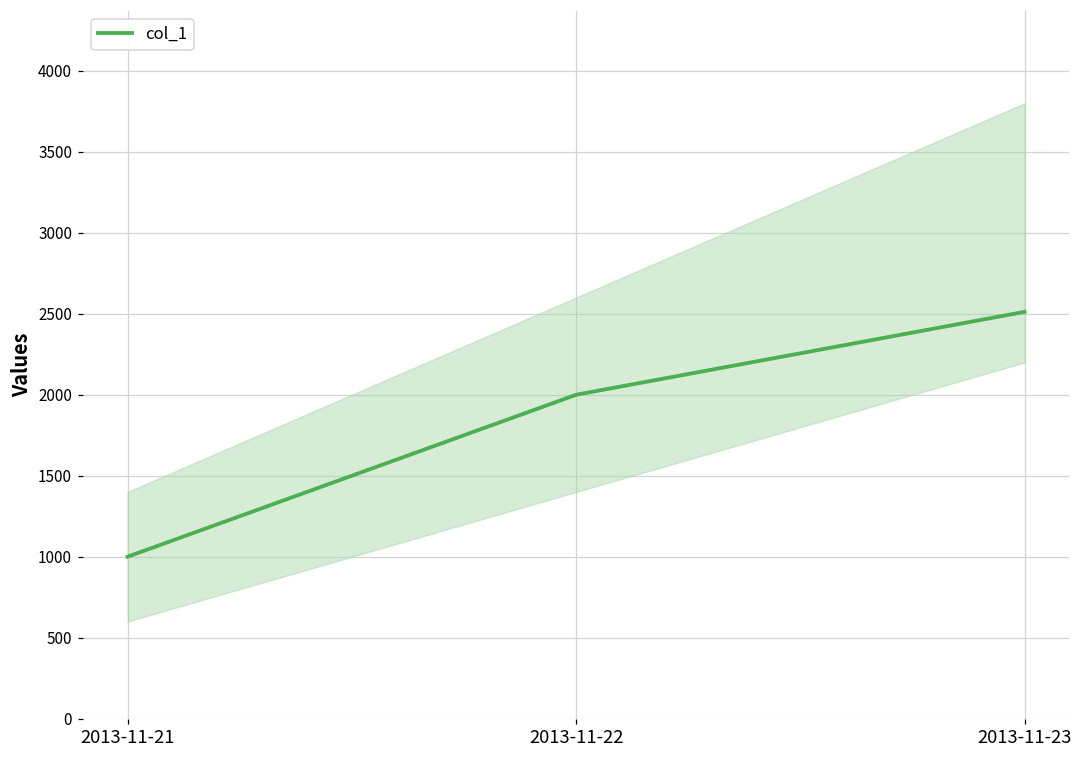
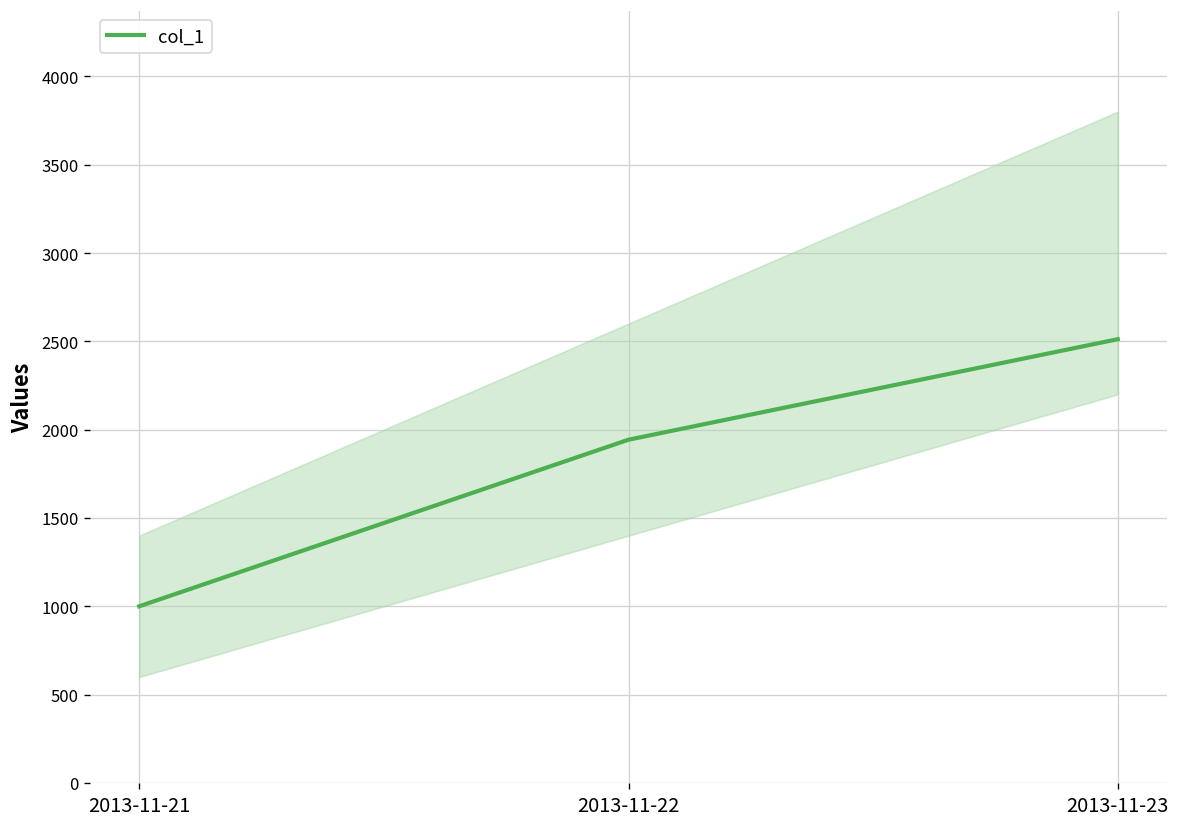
  {
    "col_1": {
      "2013-11-21": 1000,
-     "2013-11-22": 2000,
+     "2013-11-22": 1940,
      "2013-11-23": 2510
    }
  }
